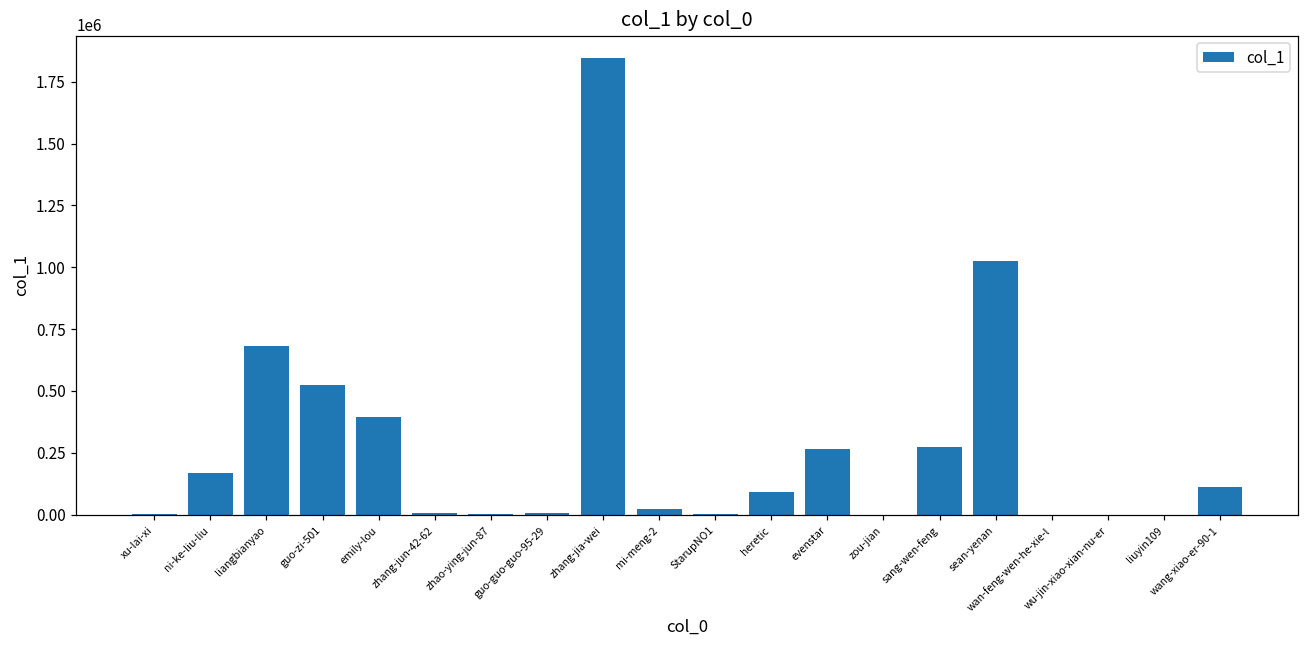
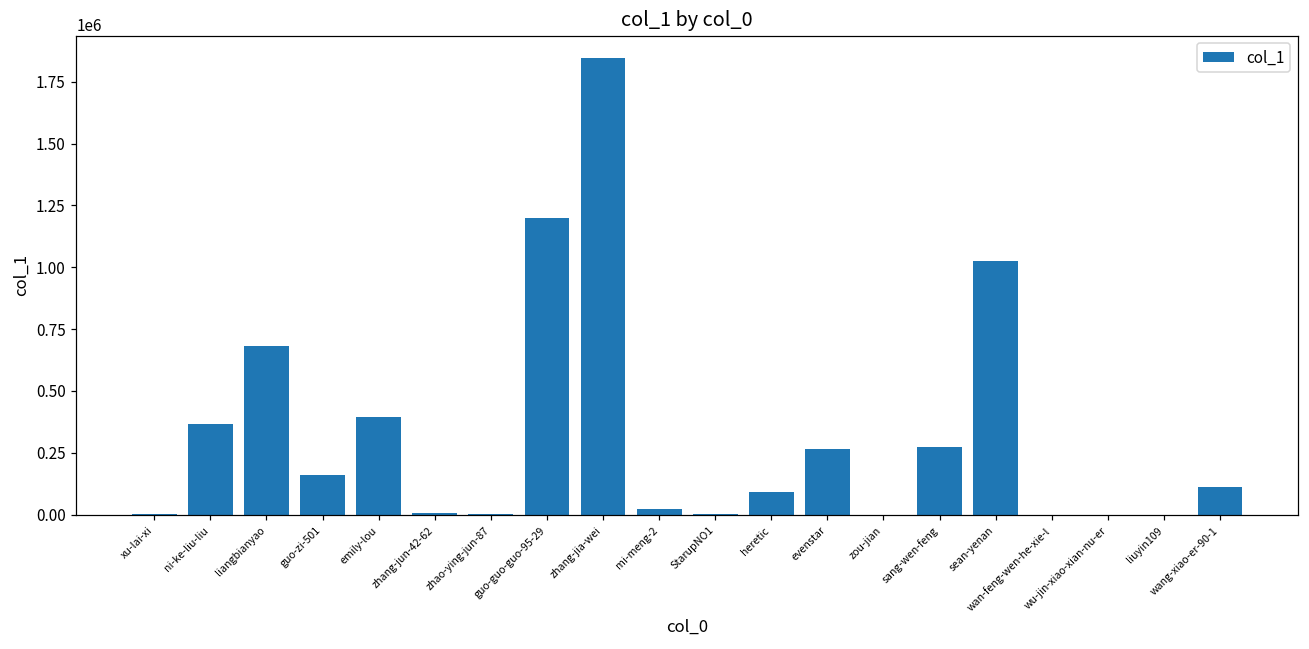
  {
-   "ni-ke-liu-liu": 170000,
+   "ni-ke-liu-liu": 360000,
    "liangbianyao": 680000,
-   "guo-zi-501": 520000,
+   "guo-zi-501": 160000,
    "emily-lou": 390000,
-   "guo-guo-guo-95-29": 10000,
+   "guo-guo-guo-95-29": 1200000,
    "zhang-jia-wei": 1840000,
    "mi-meng-2": 20000,
    "heretic": 90000,
    "evenstar": 260000,
    "sang-wen-feng": 270000,
    "sean-yenan": 1020000,
    "wang-xiao-er-90-1": 110000
  }
